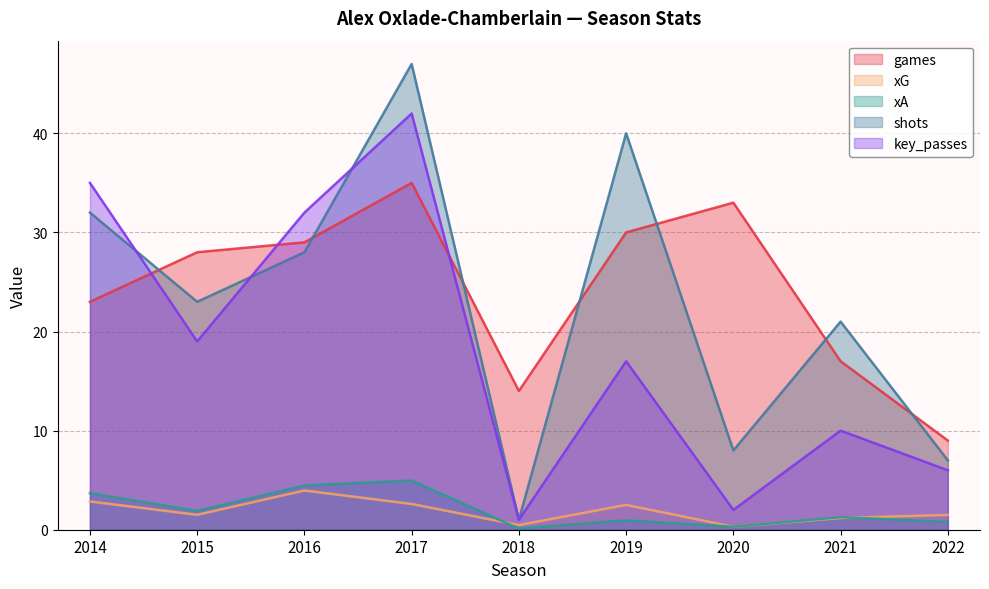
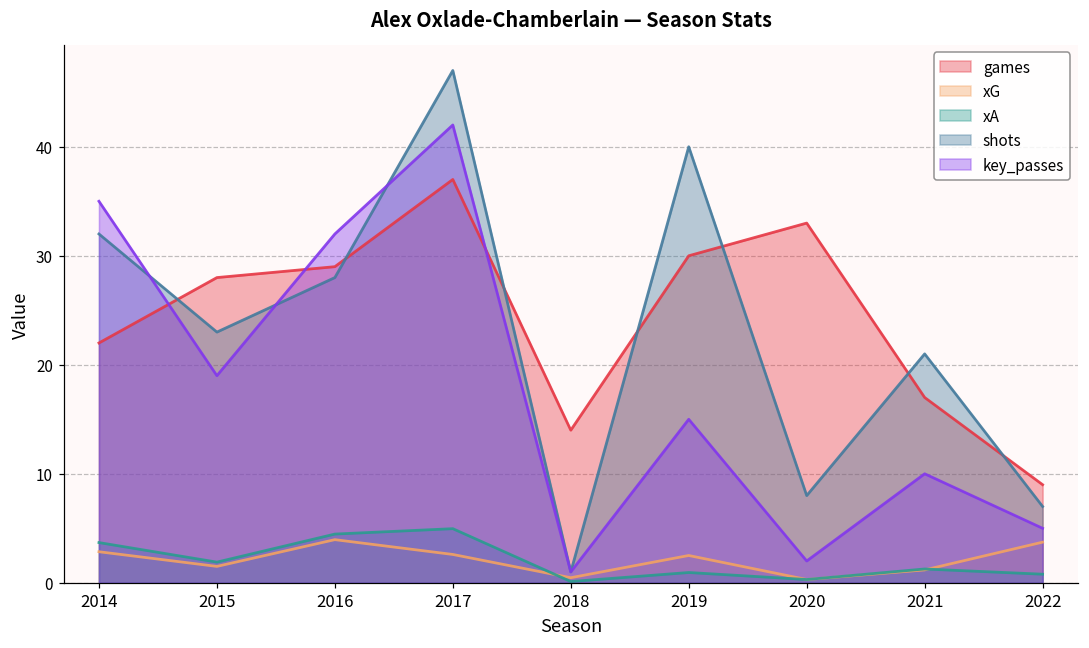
  {
    "games": {
-     "2014": 23,
+     "2014": 22,
      "2015": 28,
      "2016": 29,
-     "2017": 35,
+     "2017": 37,
      "2018": 14,
      "2019": 30,
      "2020": 33,
      "2021": 17,
      "2022": 9
    },
    "xG": {
      "2014": 3,
      "2015": 2,
      "2016": 4,
      "2017": 3,
      "2018": 0,
      "2019": 3,
-     "2022": 1
+     "2022": 4
    },
    "key_passes": {
      "2014": 35,
      "2015": 19,
      "2016": 32,
      "2017": 42,
-     "2019": 17,
+     "2019": 15,
      "2020": 2,
      "2021": 10,
-     "2022": 6
+     "2022": 5
    }
  }
